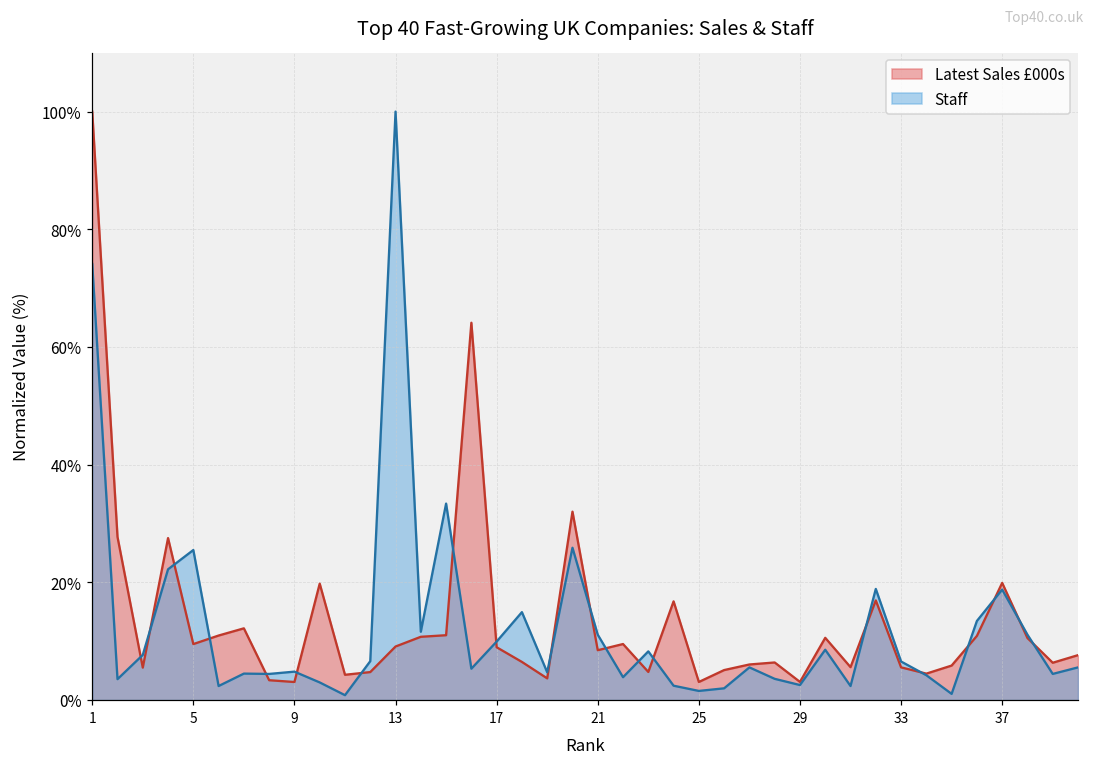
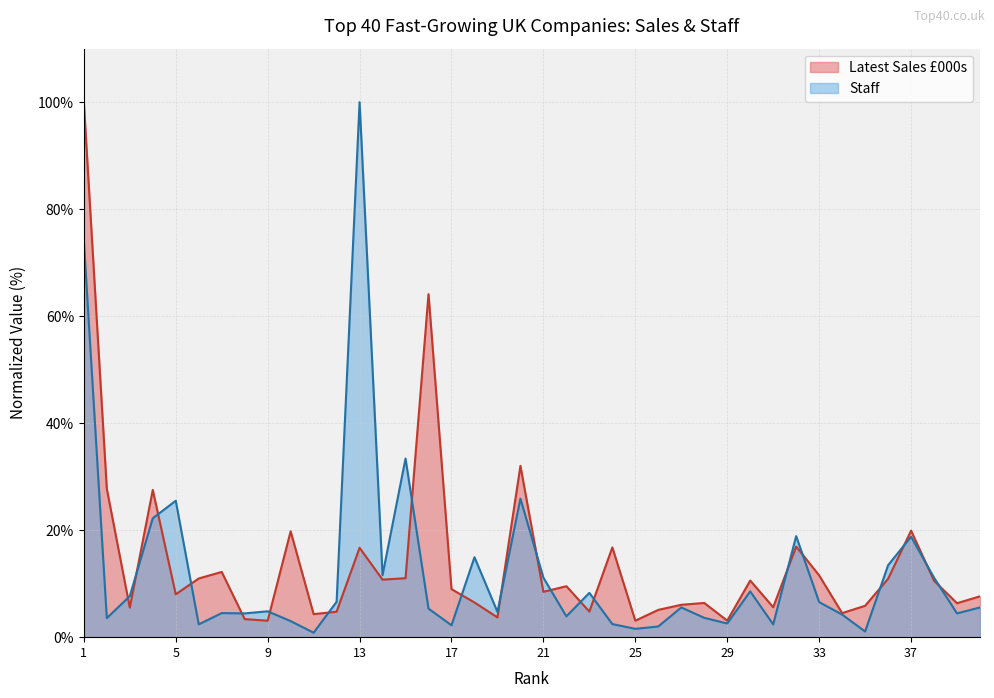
  {
    "Latest Sales £000s": {
      "1": "100%",
-     "5": "10%",
+     "5": "8%",
      "9": "3%",
-     "13": "9%",
+     "13": "17%",
      "17": "9%",
      "21": "8%",
      "25": "3%",
      "29": "3%",
-     "33": "6%",
+     "33": "12%",
      "37": "20%"
    },
    "Staff": {
      "1": "74%",
      "5": "26%",
      "9": "5%",
      "13": "100%",
-     "17": "10%",
+     "17": "2%",
      "21": "11%",
      "25": "2%",
      "29": "3%",
      "33": "7%",
      "37": "19%"
    }
  }
